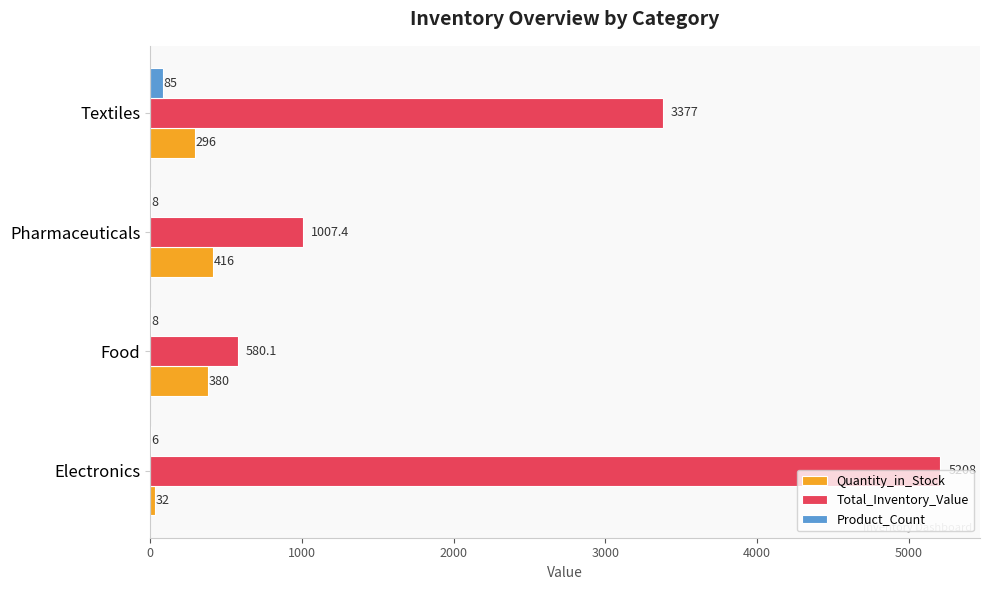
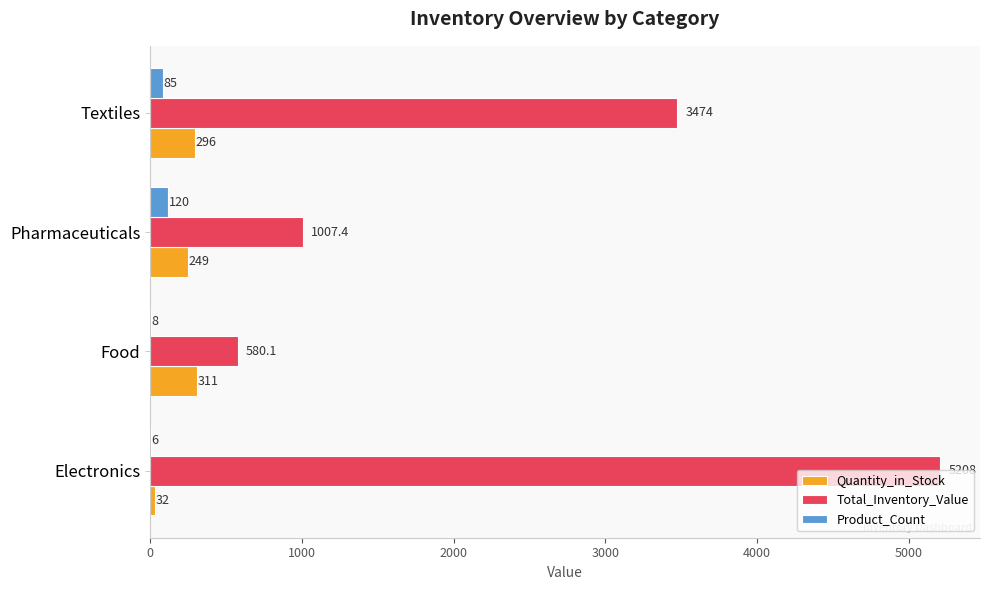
  {
    "Quantity_in_Stock": {
      "Textiles": 296,
-     "Pharmaceuticals": 416,
-     "Food": 380,
+     "Pharmaceuticals": 249,
+     "Food": 311,
      "Electronics": 32
    },
    "Total_Inventory_Value": {
-     "Textiles": 3377,
+     "Textiles": 3474,
      "Pharmaceuticals": 1007.4,
      "Food": 580.1
    },
    "Product_Count": {
      "Textiles": 85,
-     "Pharmaceuticals": 8,
+     "Pharmaceuticals": 120,
      "Food": 8,
      "Electronics": 6
    }
  }
